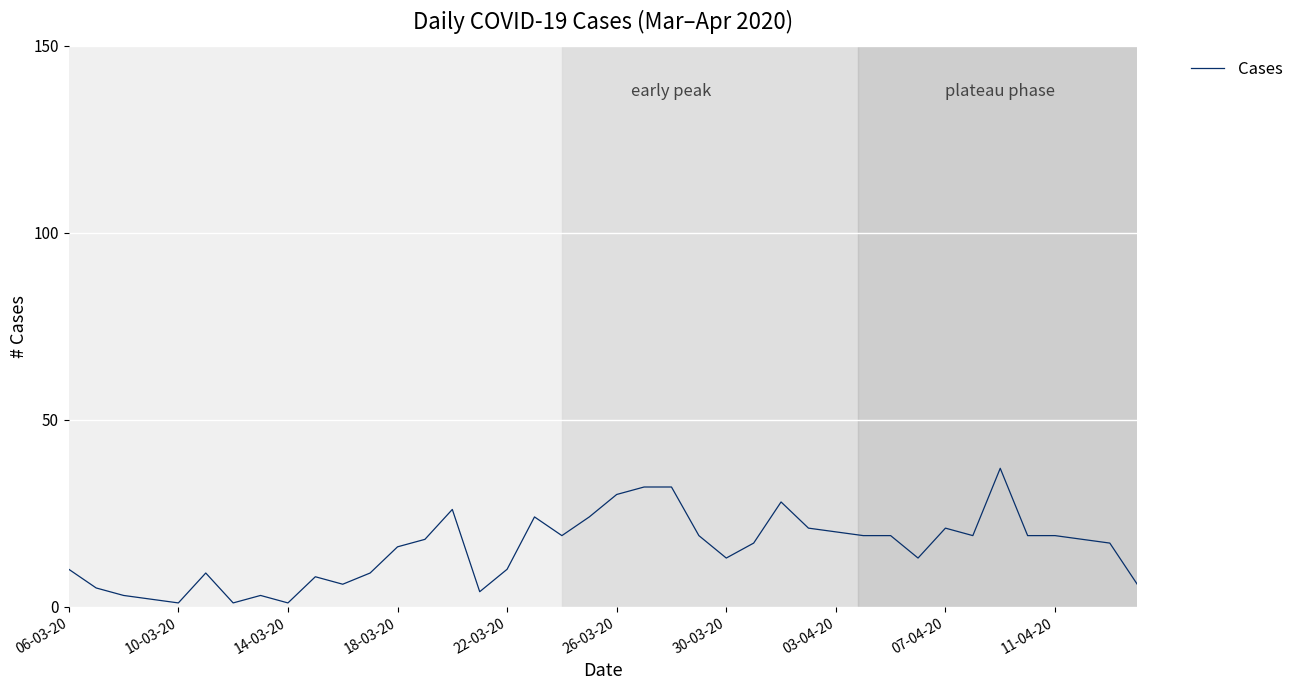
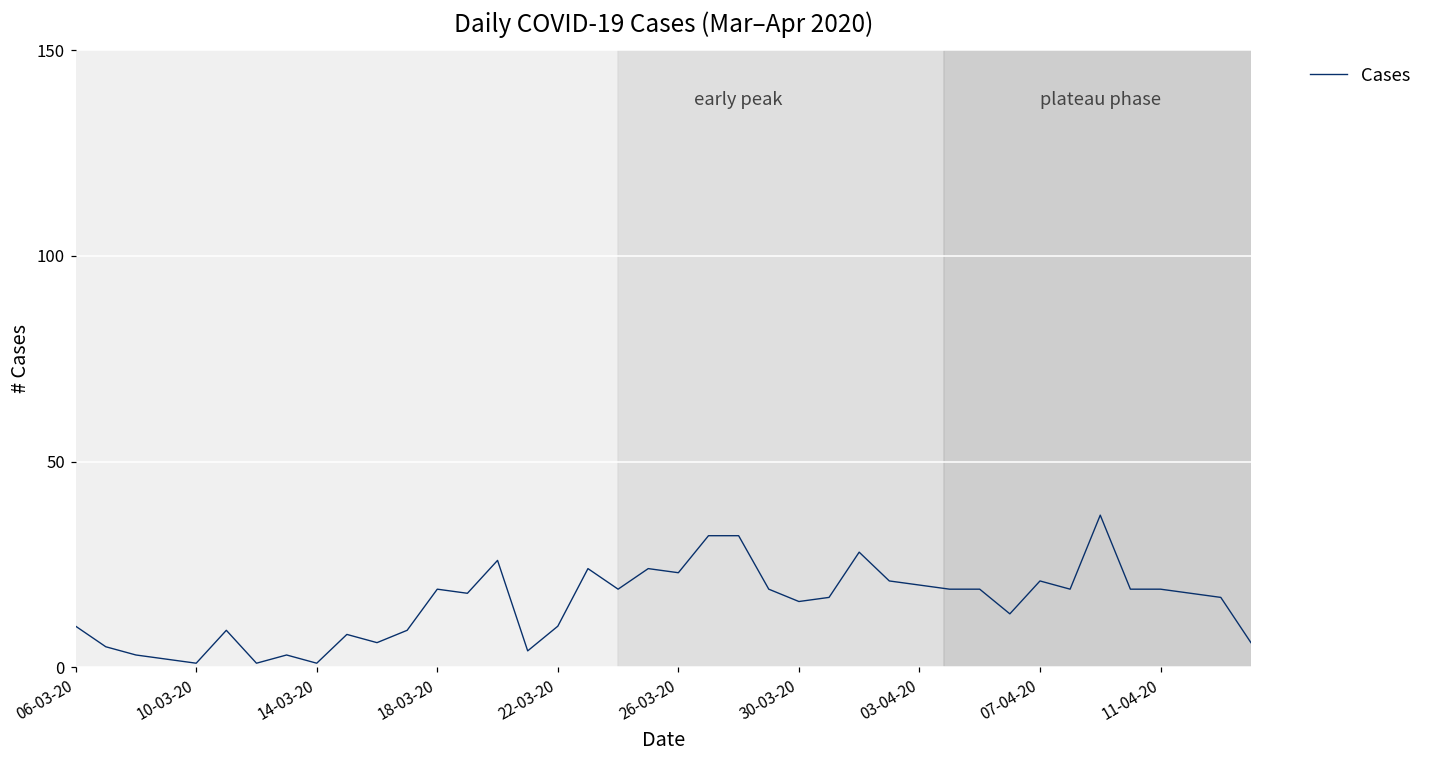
  {
    "06-03-20": 10,
    "10-03-20": 1,
    "14-03-20": 1,
-   "18-03-20": 16,
+   "18-03-20": 19,
    "22-03-20": 10,
-   "26-03-20": 30,
-   "30-03-20": 13,
+   "26-03-20": 23,
+   "30-03-20": 16,
    "03-04-20": 20,
    "07-04-20": 21,
    "11-04-20": 19
  }
